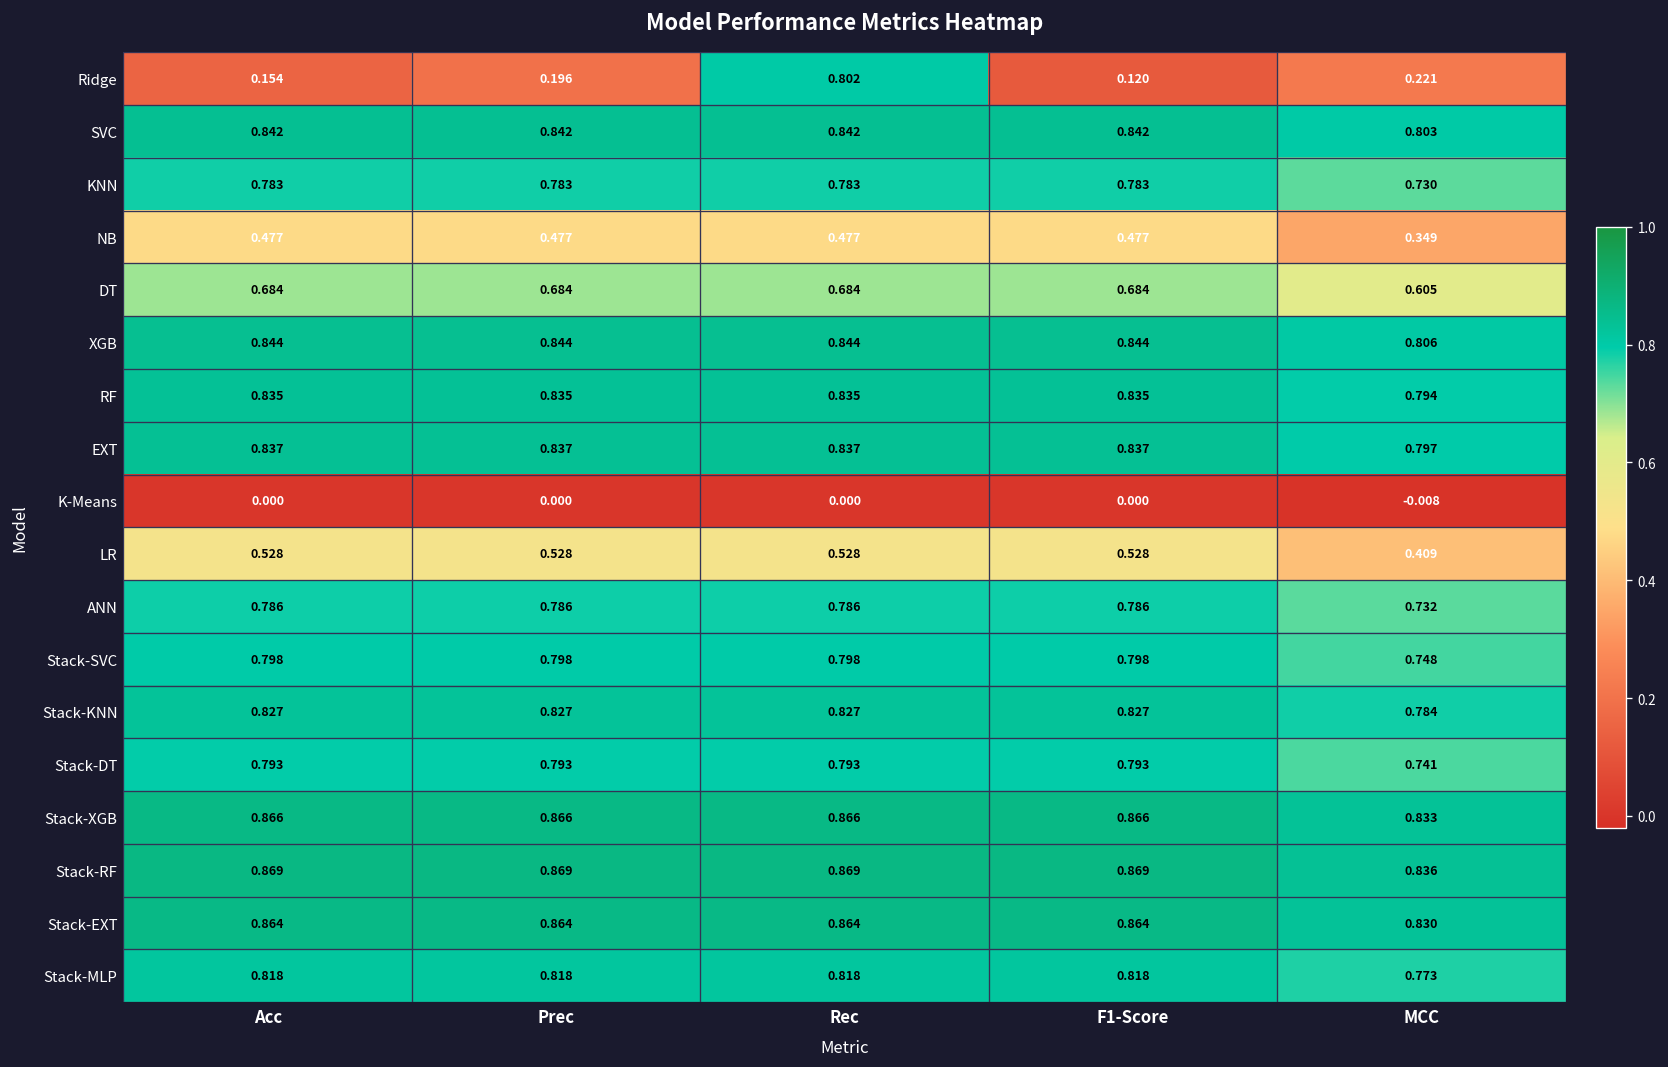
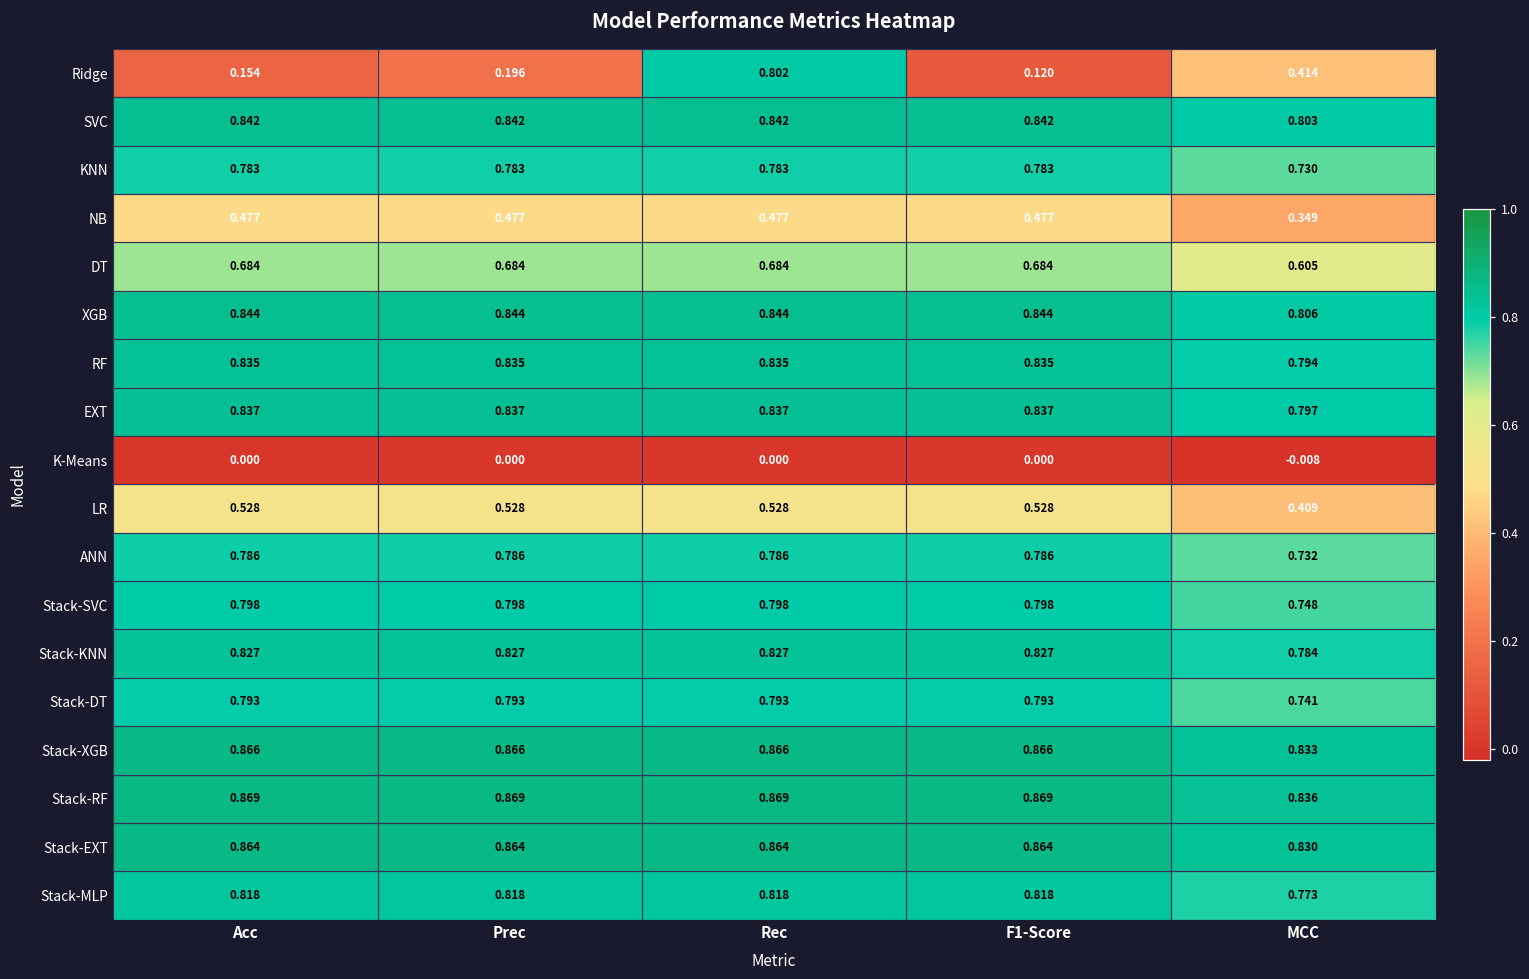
  {
    "Ridge": {
      "Acc": 0.154,
      "Prec": 0.196,
      "Rec": 0.802,
      "F1-Score": 0.120,
-     "MCC": 0.221
+     "MCC": 0.414
    },
    "SVC": {
      "Acc": 0.842,
      "Prec": 0.842,
      "Rec": 0.842,
      "F1-Score": 0.842,
      "MCC": 0.803
    },
    "KNN": {
      "Acc": 0.783,
      "Prec": 0.783,
      "Rec": 0.783,
      "F1-Score": 0.783,
      "MCC": 0.730
    },
    "NB": {
      "Acc": 0.477,
      "Prec": 0.477,
      "Rec": 0.477,
      "F1-Score": 0.477,
      "MCC": 0.349
    },
    "DT": {
      "Acc": 0.684,
      "Prec": 0.684,
      "Rec": 0.684,
      "F1-Score": 0.684,
      "MCC": 0.605
    },
    "XGB": {
      "Acc": 0.844,
      "Prec": 0.844,
      "Rec": 0.844,
      "F1-Score": 0.844,
      "MCC": 0.806
    },
    "RF": {
      "Acc": 0.835,
      "Prec": 0.835,
      "Rec": 0.835,
      "F1-Score": 0.835,
      "MCC": 0.794
    },
    "EXT": {
      "Acc": 0.837,
      "Prec": 0.837,
      "Rec": 0.837,
      "F1-Score": 0.837,
      "MCC": 0.797
    },
    "K-Means": {
      "Acc": 0.000,
      "Prec": 0.000,
      "Rec": 0.000,
      "F1-Score": 0.000,
      "MCC": -0.008
    },
    "LR": {
      "Acc": 0.528,
      "Prec": 0.528,
      "Rec": 0.528,
      "F1-Score": 0.528,
      "MCC": 0.409
    },
    "ANN": {
      "Acc": 0.786,
      "Prec": 0.786,
      "Rec": 0.786,
      "F1-Score": 0.786,
      "MCC": 0.732
    },
    "Stack-SVC": {
      "Acc": 0.798,
      "Prec": 0.798,
      "Rec": 0.798,
      "F1-Score": 0.798,
      "MCC": 0.748
    },
    "Stack-KNN": {
      "Acc": 0.827,
      "Prec": 0.827,
      "Rec": 0.827,
      "F1-Score": 0.827,
      "MCC": 0.784
    },
    "Stack-DT": {
      "Acc": 0.793,
      "Prec": 0.793,
      "Rec": 0.793,
      "F1-Score": 0.793,
      "MCC": 0.741
    },
    "Stack-XGB": {
      "Acc": 0.866,
      "Prec": 0.866,
      "Rec": 0.866,
      "F1-Score": 0.866,
      "MCC": 0.833
    },
    "Stack-RF": {
      "Acc": 0.869,
      "Prec": 0.869,
      "Rec": 0.869,
      "F1-Score": 0.869,
      "MCC": 0.836
    },
    "Stack-EXT": {
      "Acc": 0.864,
      "Prec": 0.864,
      "Rec": 0.864,
      "F1-Score": 0.864,
      "MCC": 0.830
    },
    "Stack-MLP": {
      "Acc": 0.818,
      "Prec": 0.818,
      "Rec": 0.818,
      "F1-Score": 0.818,
      "MCC": 0.773
    }
  }
